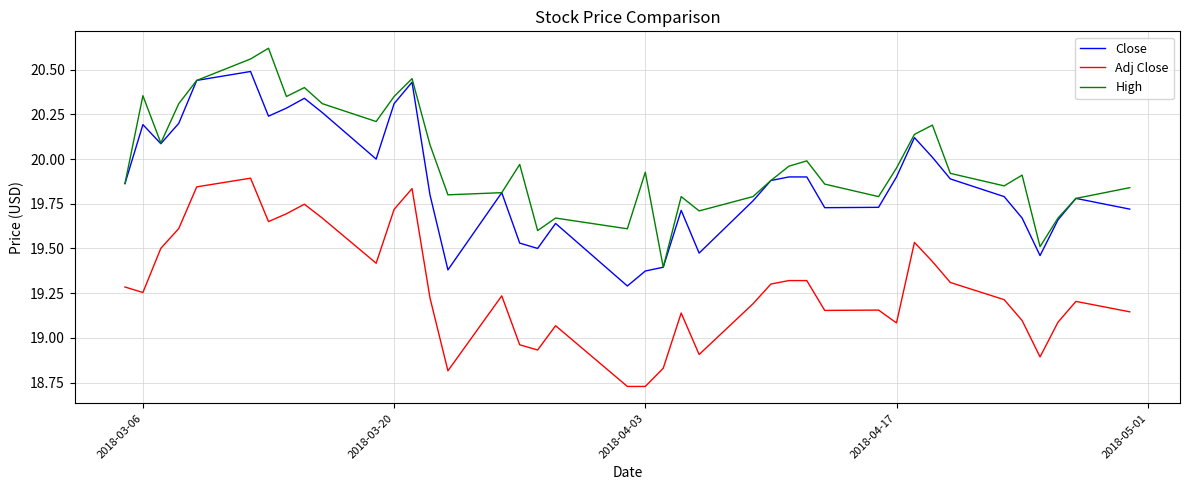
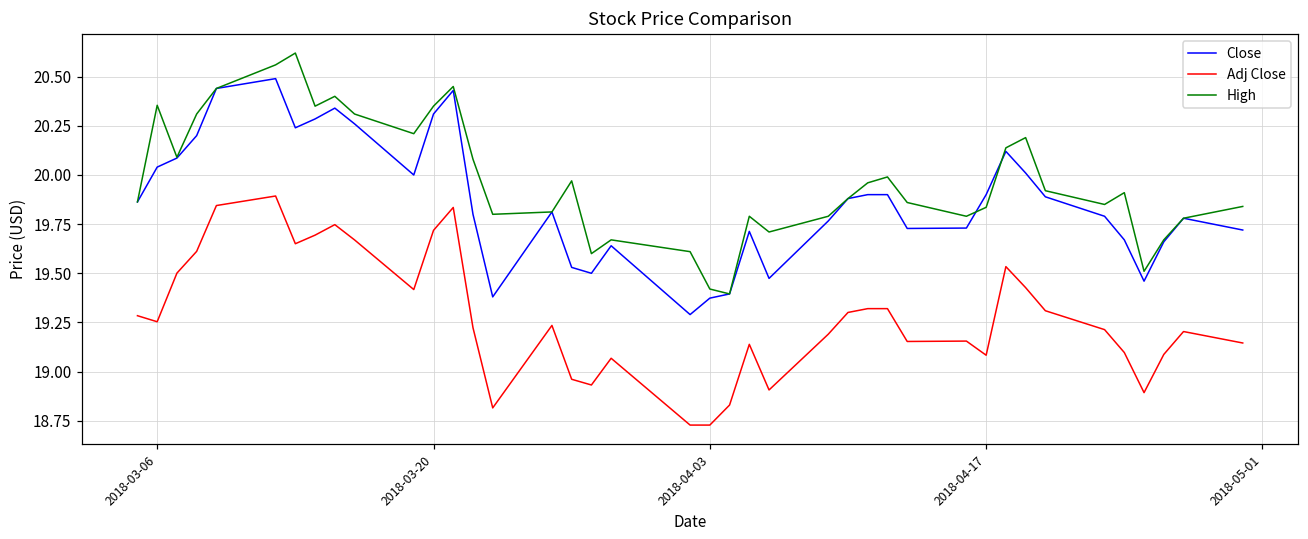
  {
    "Close": {
-     "2018-03-06": 20.19,
+     "2018-03-06": 20.04,
      "2018-03-20": 20.31,
      "2018-04-03": 19.37,
      "2018-04-17": 19.90
    },
    "Adj Close": {
      "2018-03-06": 19.25,
      "2018-03-20": 19.72,
      "2018-04-03": 18.73,
      "2018-04-17": 19.08
    },
    "High": {
      "2018-03-06": 20.35,
      "2018-03-20": 20.35,
-     "2018-04-03": 19.93,
-     "2018-04-17": 19.95
+     "2018-04-03": 19.42,
+     "2018-04-17": 19.84
    }
  }
